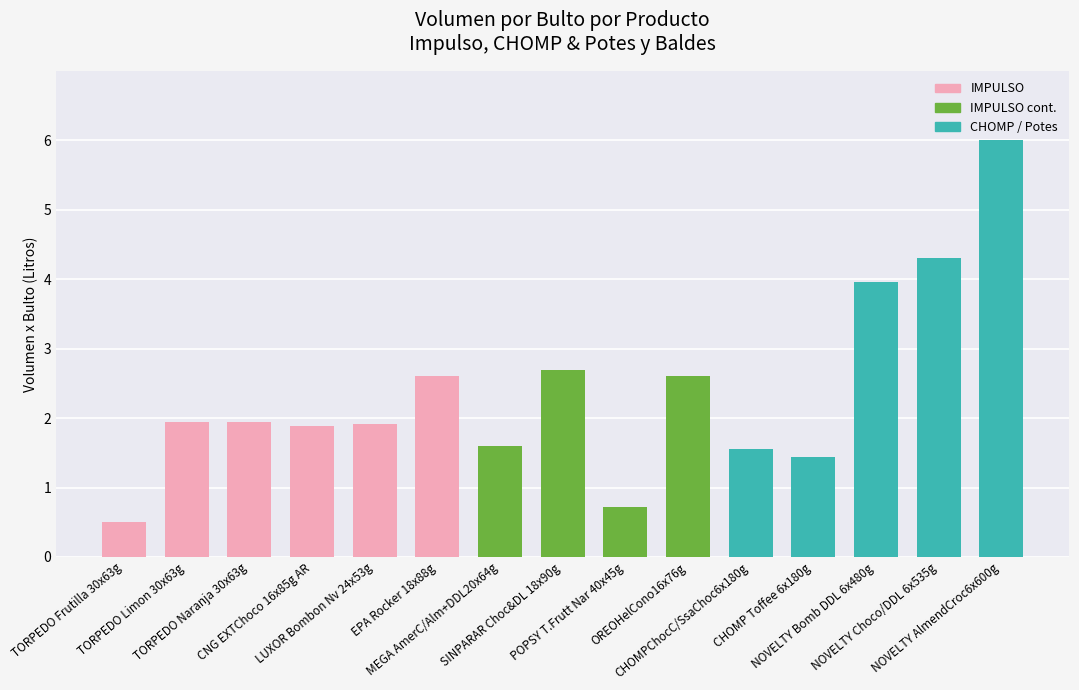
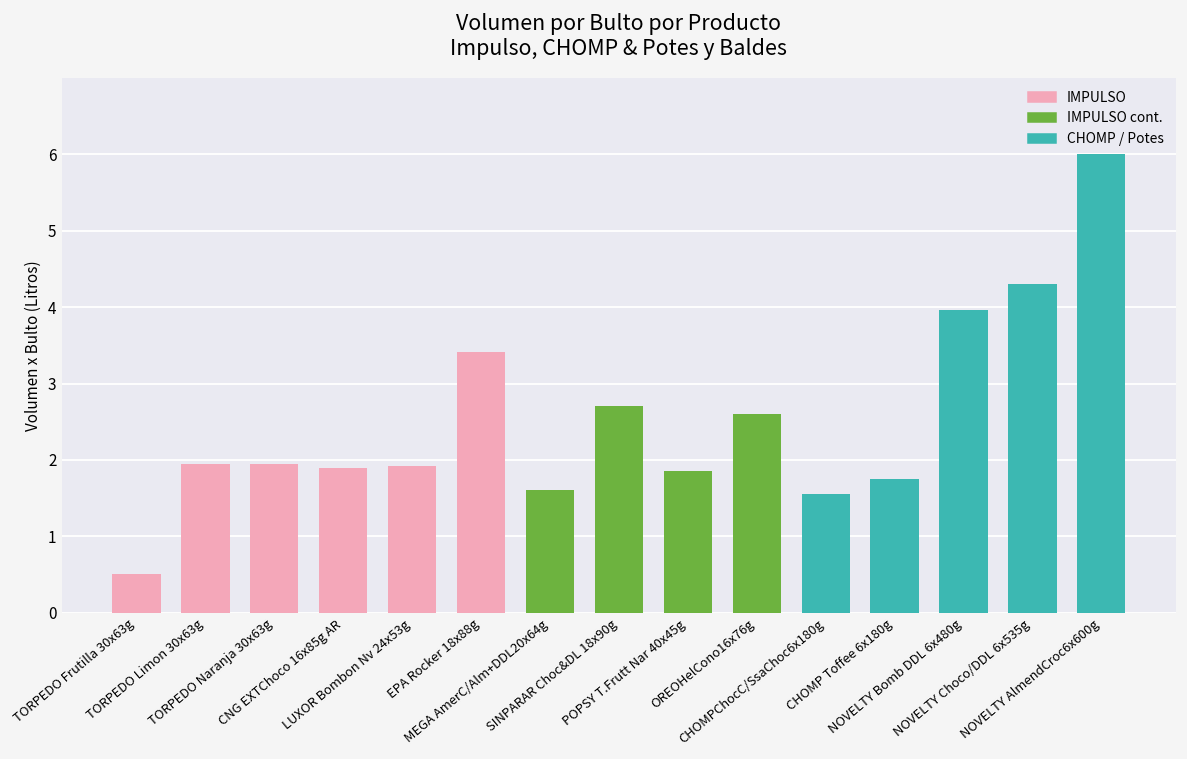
  {
    "TORPEDO Frutilla 30x63g": 0.5,
    "TORPEDO Limon 30x63g": 2.0,
    "TORPEDO Naranja 30x63g": 2.0,
    "CNG EXTChoco 16x85g AR": 1.9,
    "LUXOR Bombon Nv 24x53g": 1.9,
-   "EPA Rocker 18x88g": 2.6,
+   "EPA Rocker 18x88g": 3.4,
    "MEGA AmerC/Alm+DDL20x64g": 1.6,
    "SINPARAR Choc&DL 18x90g": 2.7,
-   "POPSY T.Frutt Nar 40x45g": 0.7,
+   "POPSY T.Frutt Nar 40x45g": 1.9,
    "OREOHelCono16x76g": 2.6,
    "CHOMPChocC/SsaChoc6x180g": 1.6,
-   "CHOMP Toffee 6x180g": 1.4,
+   "CHOMP Toffee 6x180g": 1.8,
    "NOVELTY Bomb DDL 6x480g": 4.0,
    "NOVELTY Choco/DDL 6x535g": 4.3,
    "NOVELTY AlmendCroc6x600g": 6.0
  }
